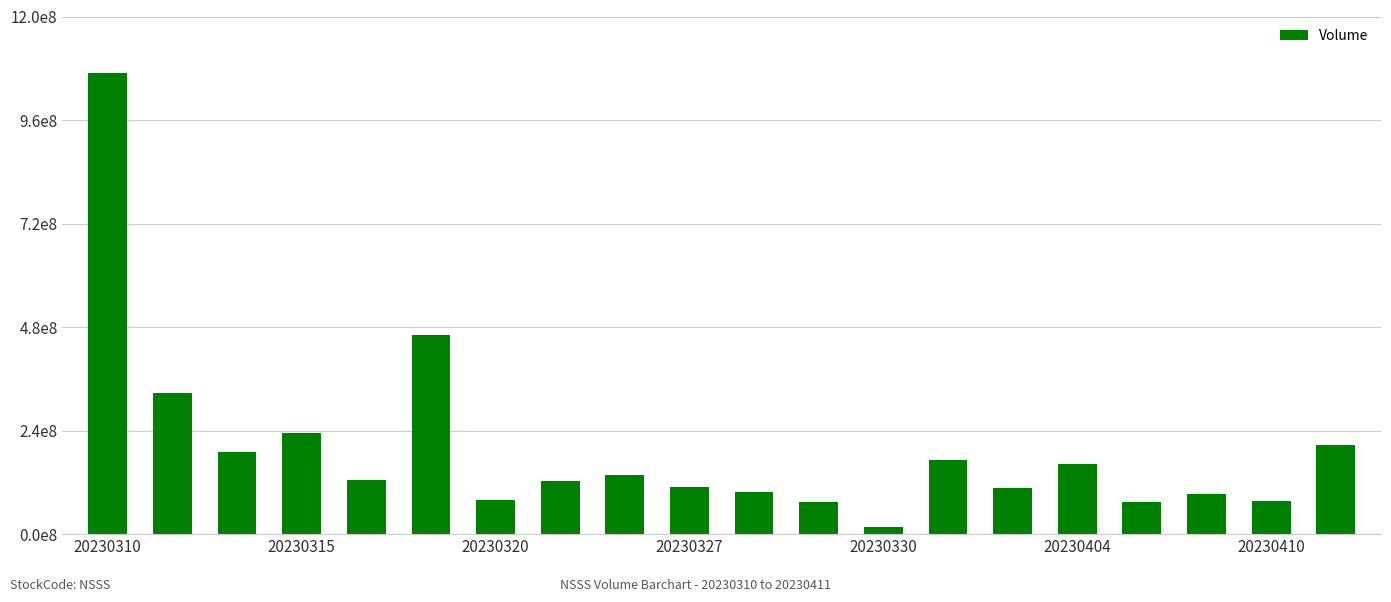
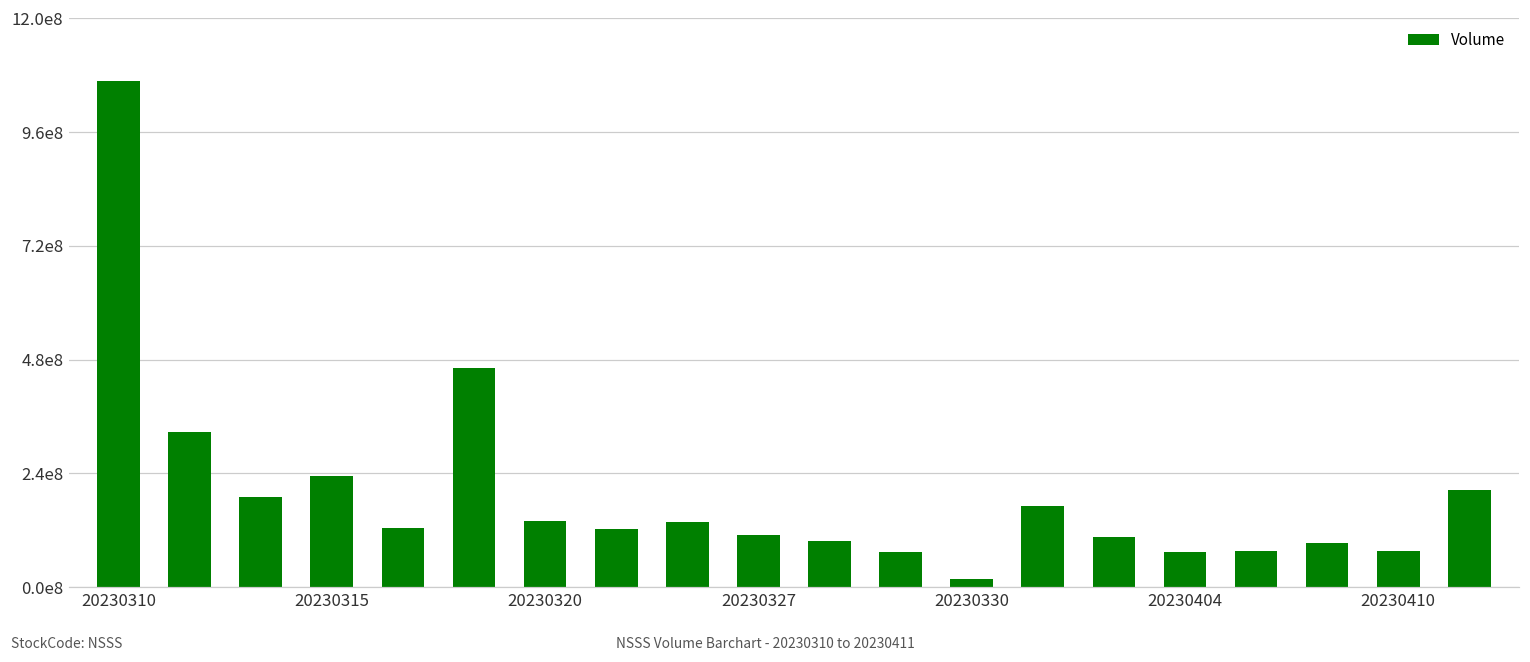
  {
    "20230310": 1070000000,
    "20230315": 230000000,
-   "20230320": 80000000,
+   "20230320": 140000000,
    "20230327": 110000000,
    "20230330": 20000000,
-   "20230404": 160000000,
+   "20230404": 70000000,
    "20230410": 80000000
  }
